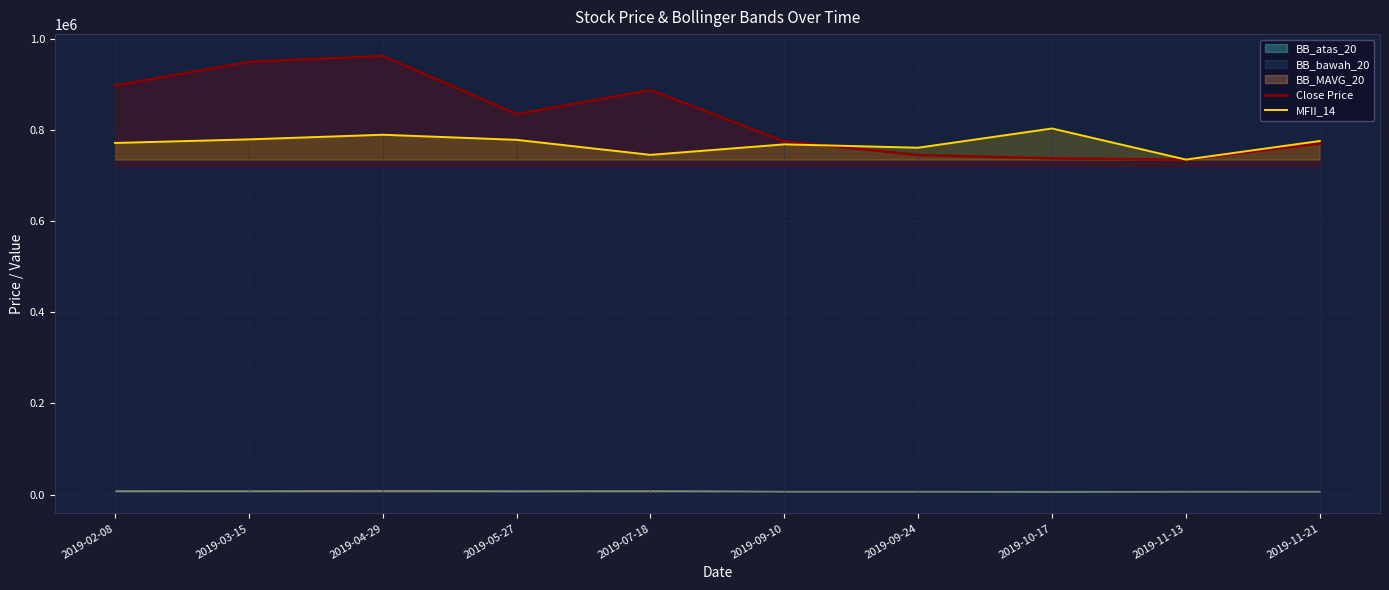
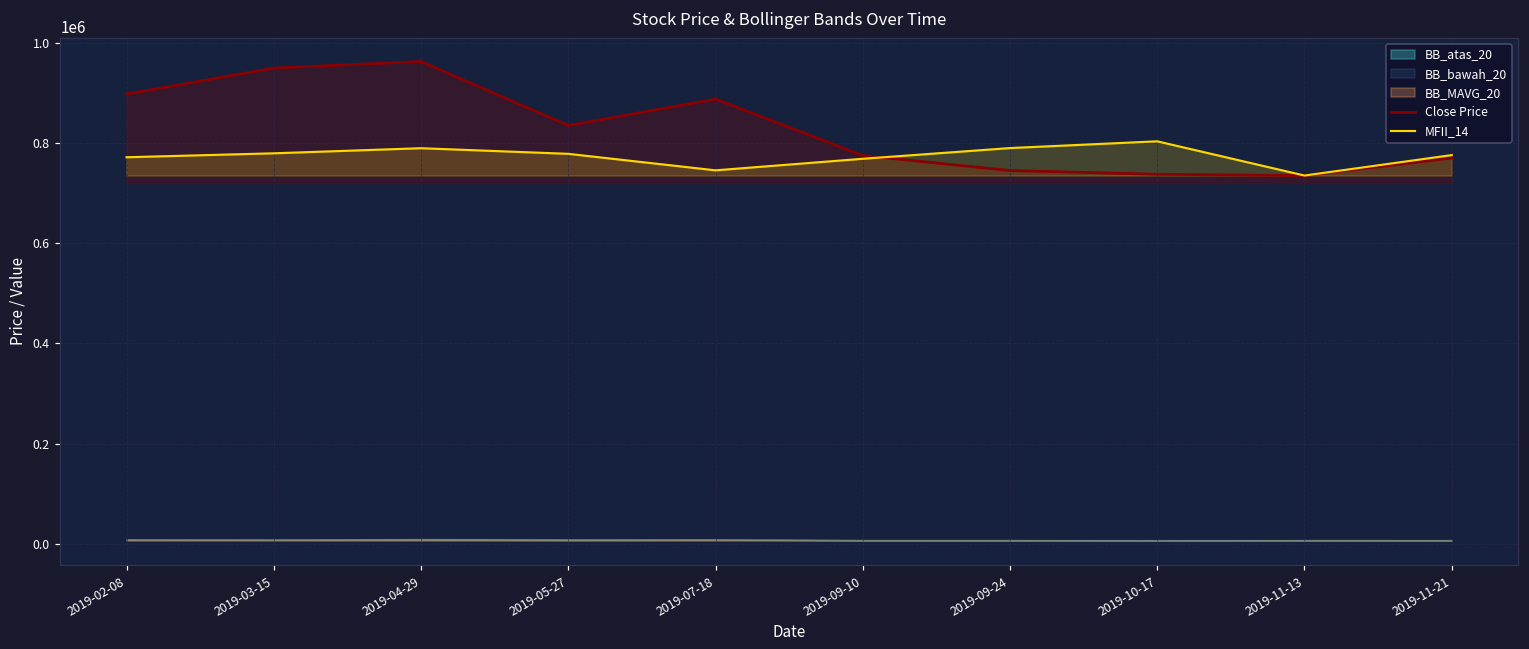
  {
    "Close Price": {
      "2019-02-08": 900000,
      "2019-03-15": 950000,
      "2019-04-29": 960000,
      "2019-05-27": 830000,
      "2019-07-18": 890000,
      "2019-09-10": 780000,
      "2019-09-24": 750000,
      "2019-10-17": 740000,
      "2019-11-21": 770000
    },
    "MFII_14": {
      "2019-02-08": 770000,
      "2019-03-15": 780000,
      "2019-04-29": 790000,
      "2019-05-27": 780000,
      "2019-07-18": 750000,
      "2019-09-10": 770000,
-     "2019-09-24": 760000,
+     "2019-09-24": 790000,
      "2019-10-17": 800000,
      "2019-11-21": 780000
    }
  }
